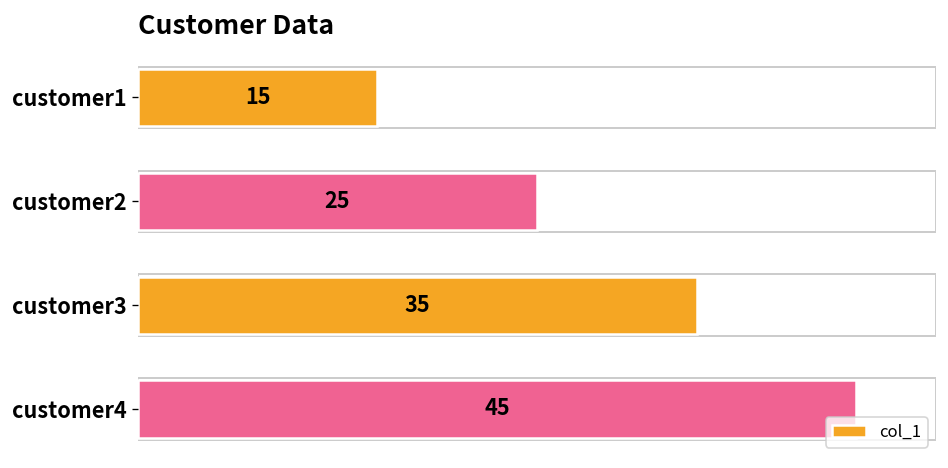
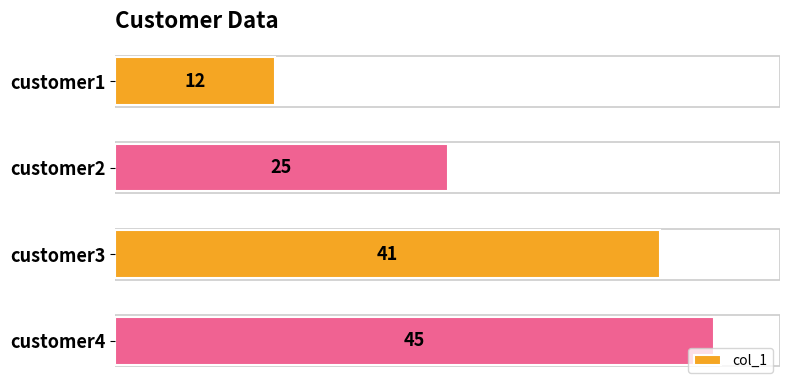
  {
-   "customer1": 15,
+   "customer1": 12,
    "customer2": 25,
-   "customer3": 35,
+   "customer3": 41,
    "customer4": 45
  }
